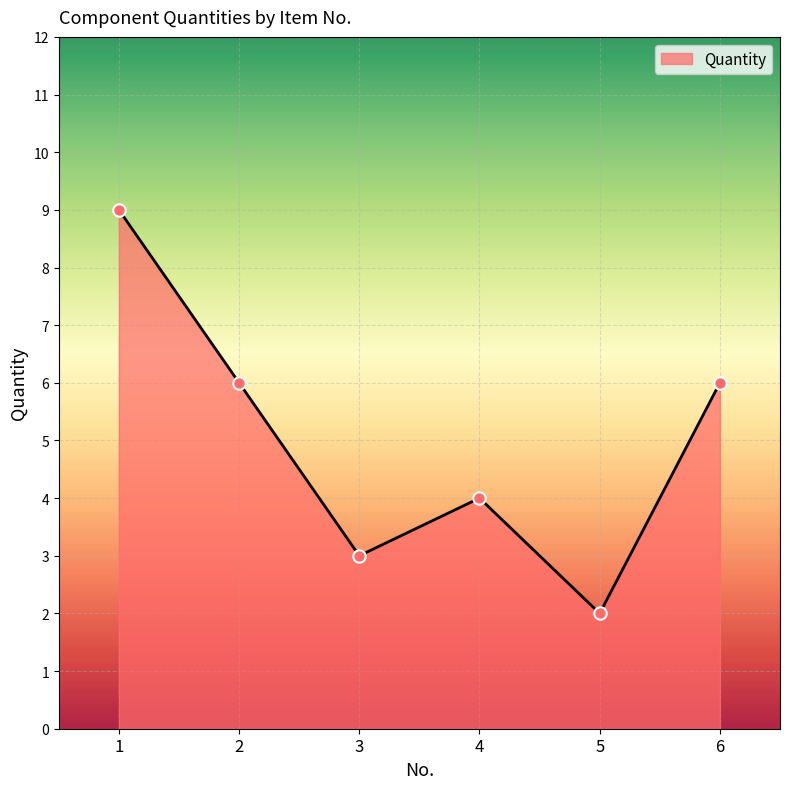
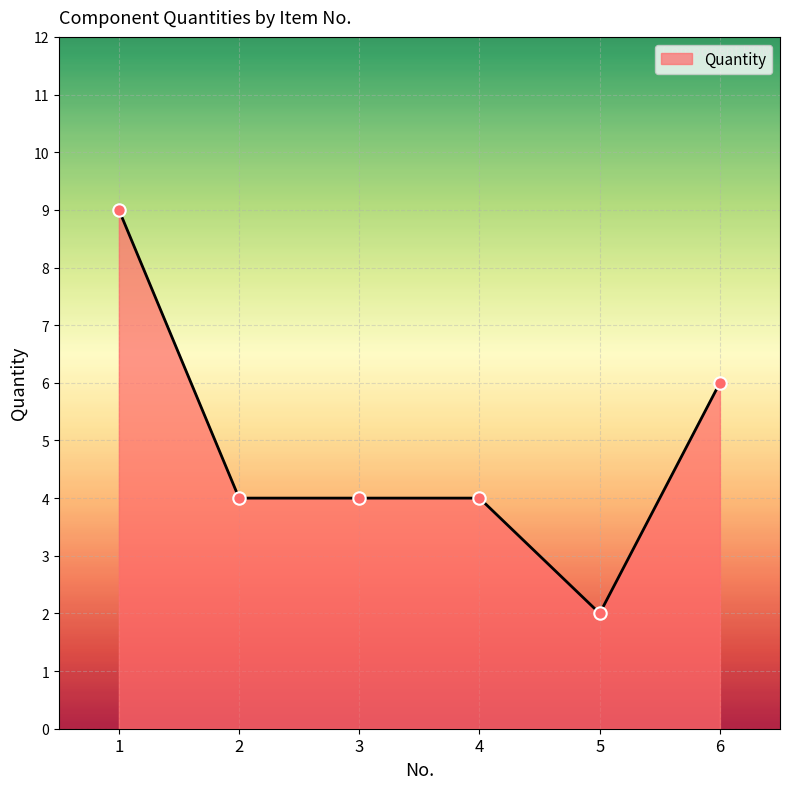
  {
    "1": 9,
-   "2": 6,
-   "3": 3,
+   "2": 4,
+   "3": 4,
    "4": 4,
    "5": 2,
    "6": 6
  }
